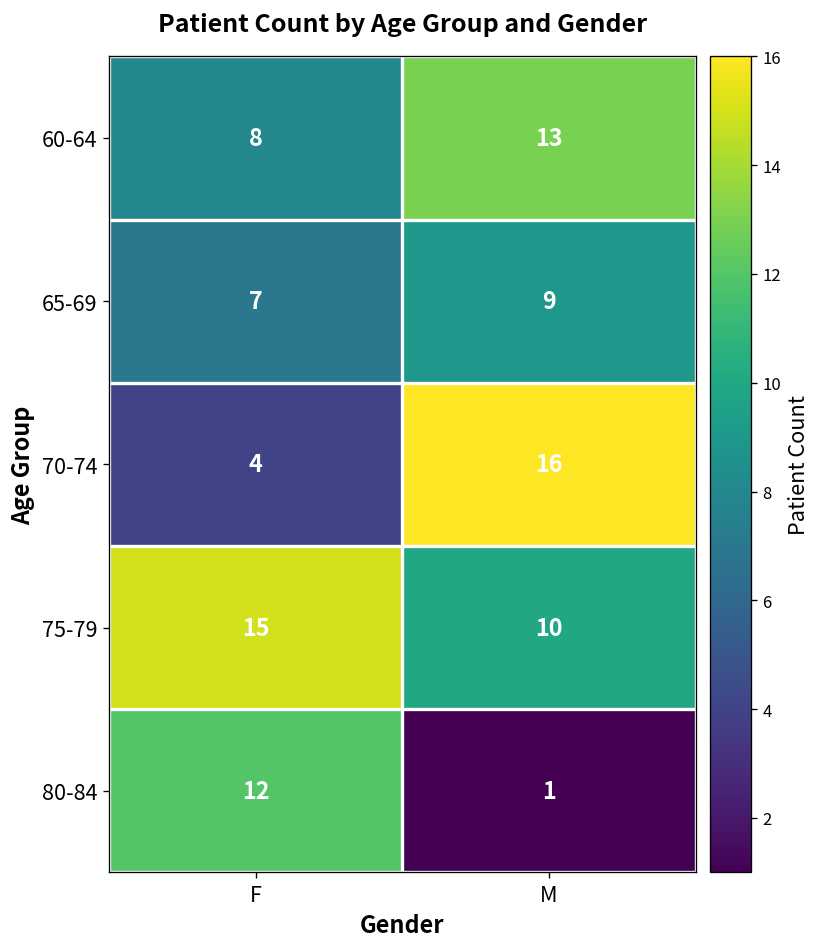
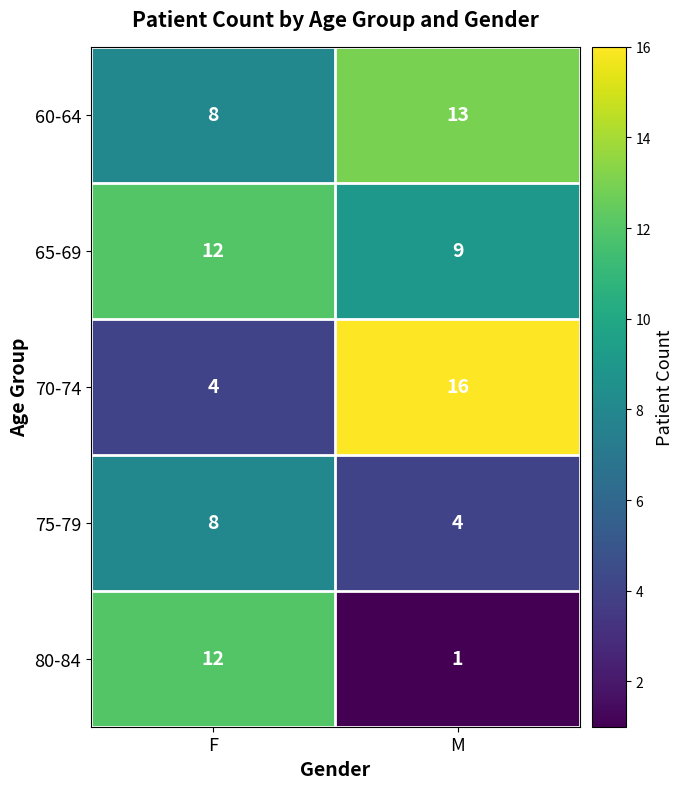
  {
    "60-64": {
      "F": 8,
      "M": 13
    },
    "65-69": {
-     "F": 7,
+     "F": 12,
      "M": 9
    },
    "70-74": {
      "F": 4,
      "M": 16
    },
    "75-79": {
-     "F": 15,
-     "M": 10
+     "F": 8,
+     "M": 4
    },
    "80-84": {
      "F": 12,
      "M": 1
    }
  }
